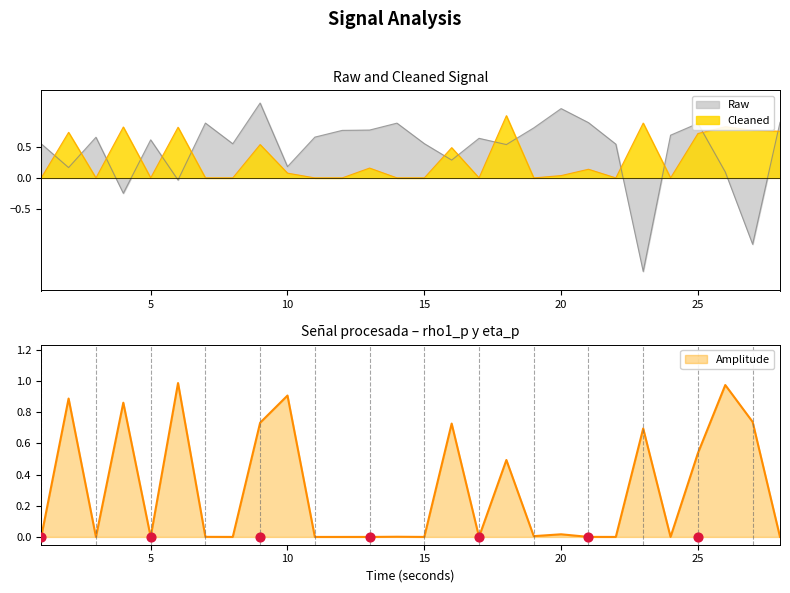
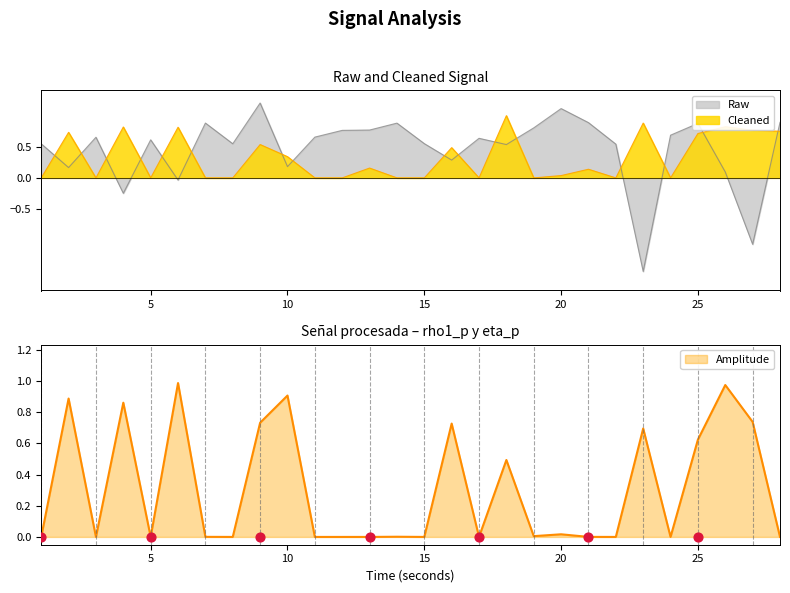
  {
    "Raw and Cleaned Signal": {
      "Cleaned": {
        "5": 0.0,
-       "10": 0.1,
+       "10": 0.3,
        "15": 0.0,
        "20": 0.0,
        "25": 0.7
      }
    },
    "Señal procesada – rho1_p y eta_p": {
      "Amplitude": {
        "10": 0.91,
        "15": 0.00,
        "20": 0.02,
-       "25": 0.54
+       "25": 0.62
      }
    }
  }
